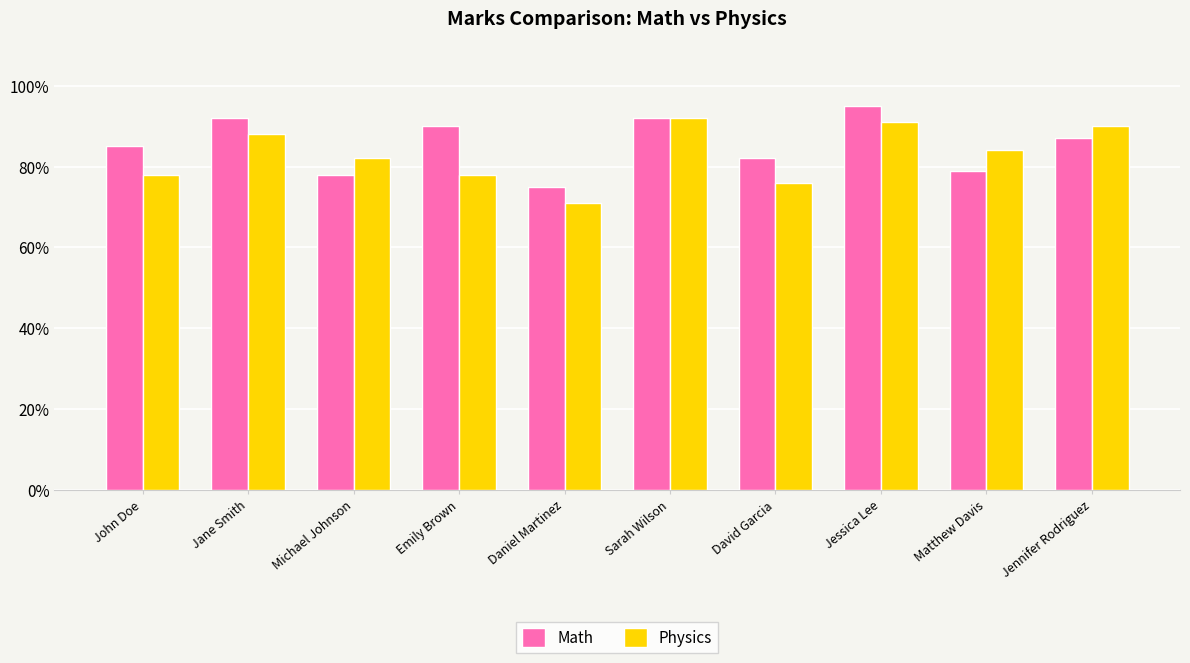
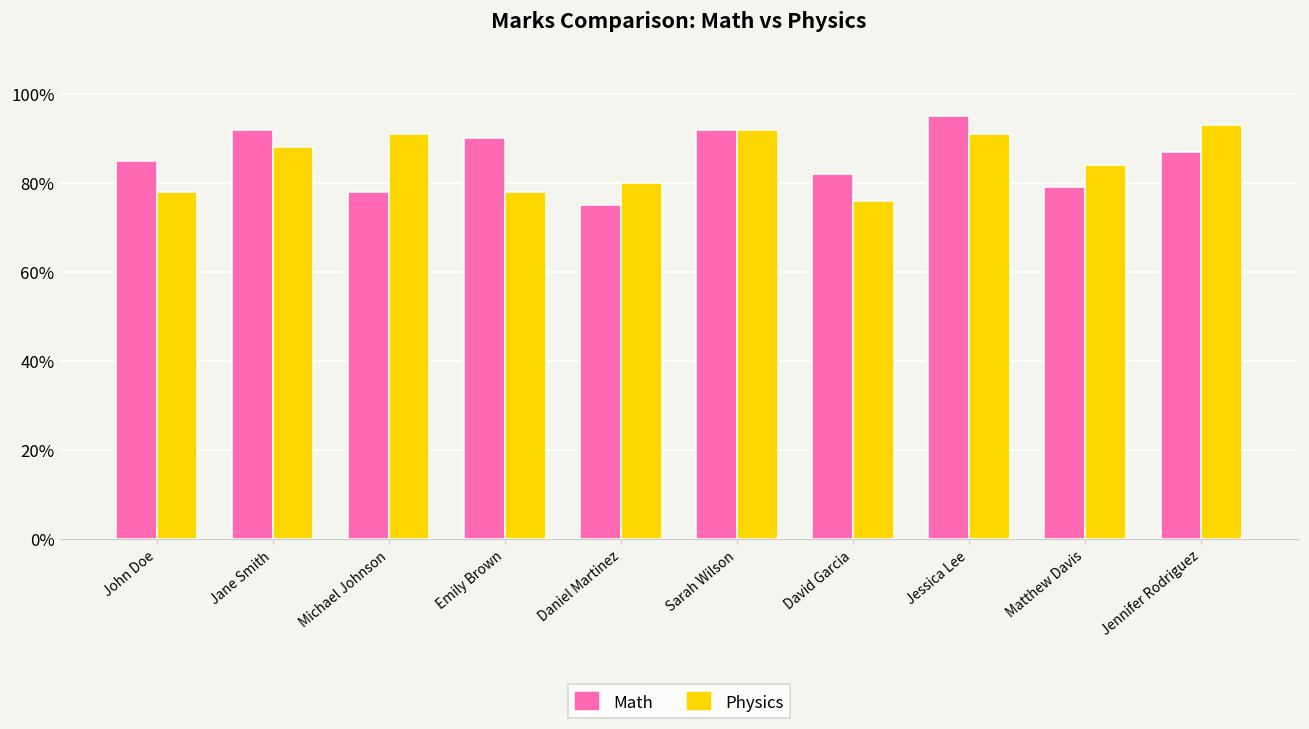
  {
    "Math": {
      "John Doe": "85%",
      "Jane Smith": "92%",
      "Michael Johnson": "78%",
      "Emily Brown": "90%",
      "Daniel Martinez": "75%",
      "Sarah Wilson": "92%",
      "David Garcia": "82%",
      "Jessica Lee": "95%",
      "Matthew Davis": "79%",
      "Jennifer Rodriguez": "87%"
    },
    "Physics": {
      "John Doe": "78%",
      "Jane Smith": "88%",
-     "Michael Johnson": "82%",
+     "Michael Johnson": "91%",
      "Emily Brown": "78%",
-     "Daniel Martinez": "71%",
+     "Daniel Martinez": "80%",
      "Sarah Wilson": "92%",
      "David Garcia": "76%",
      "Jessica Lee": "91%",
      "Matthew Davis": "84%",
-     "Jennifer Rodriguez": "90%"
+     "Jennifer Rodriguez": "93%"
    }
  }
